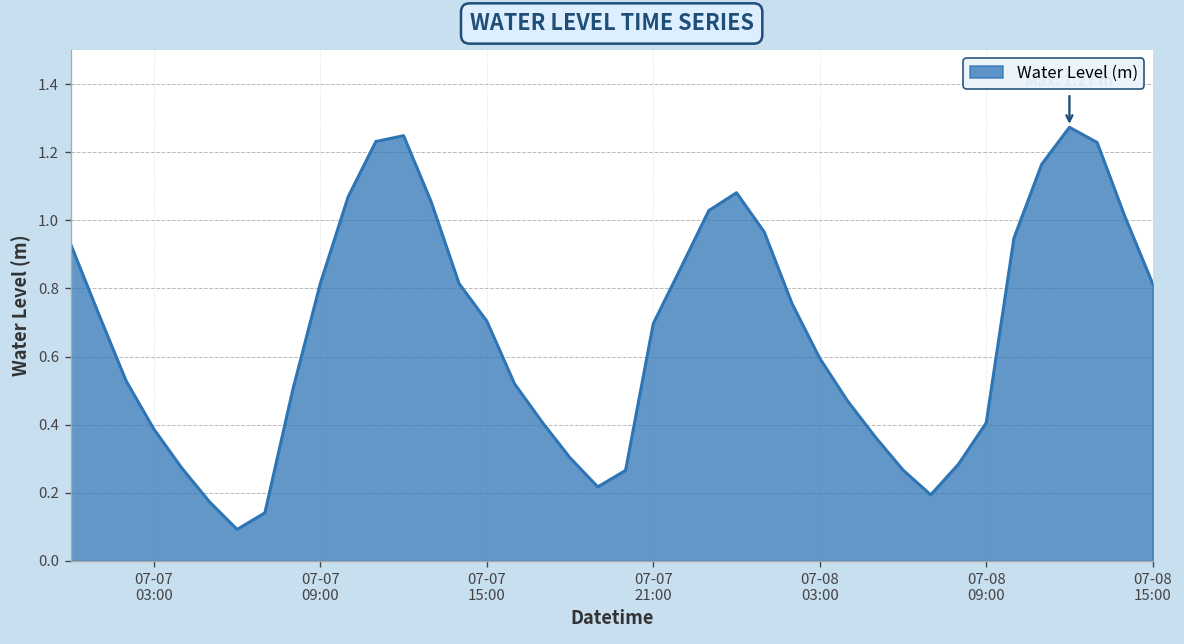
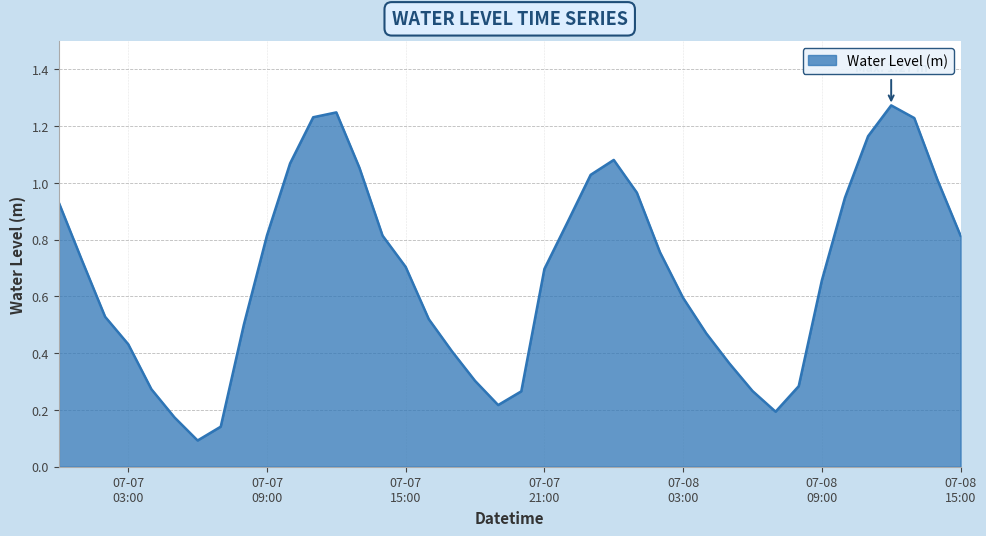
  {
-   "07-07 03:00": 0.39,
+   "07-07 03:00": 0.43,
    "07-07 09:00": 0.82,
    "07-07 15:00": 0.70,
    "07-07 21:00": 0.70,
    "07-08 03:00": 0.59,
-   "07-08 09:00": 0.41,
+   "07-08 09:00": 0.66,
    "07-08 15:00": 0.81
  }
